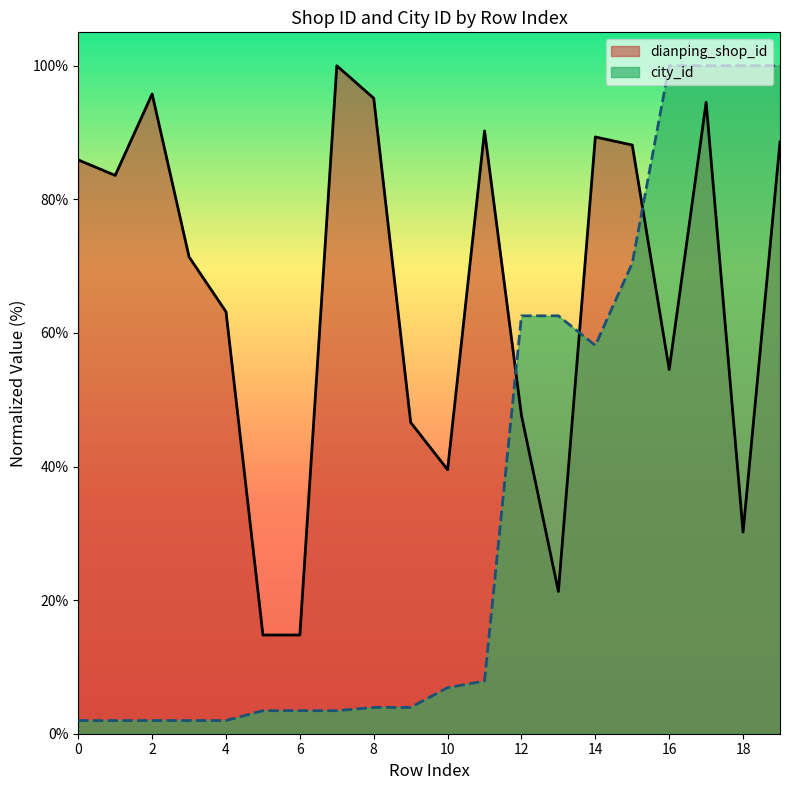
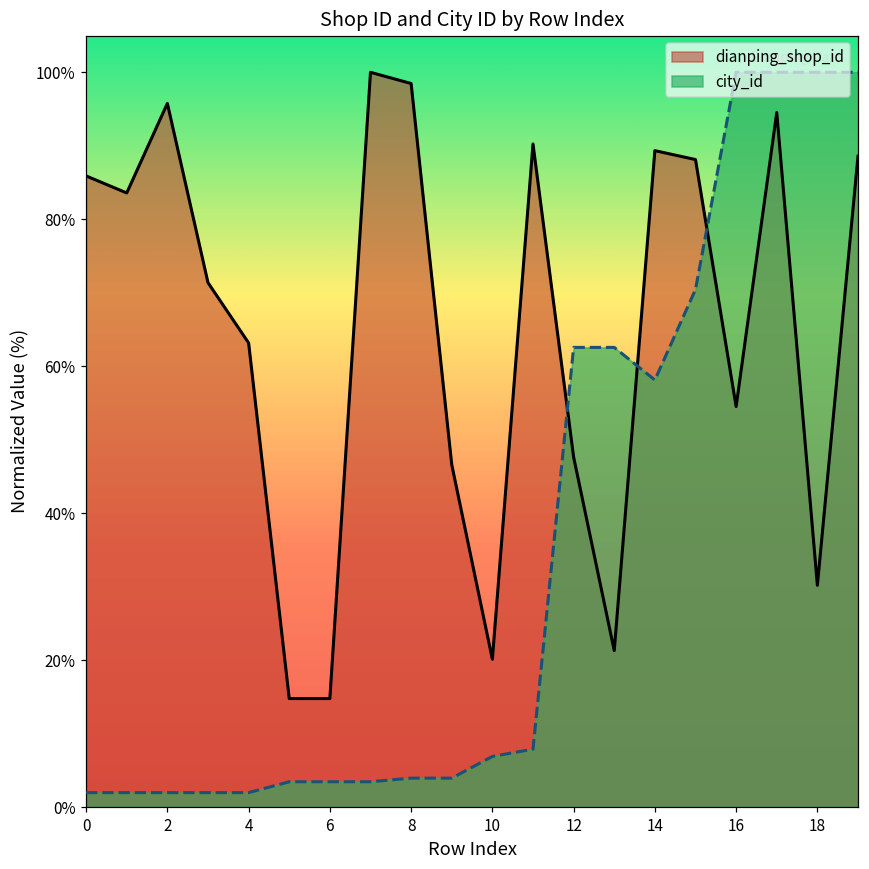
  {
    "dianping_shop_id": {
      "0": "86%",
      "2": "96%",
      "4": "63%",
      "6": "15%",
-     "8": "95%",
-     "10": "40%",
+     "8": "98%",
+     "10": "20%",
      "12": "48%",
      "14": "89%",
      "16": "55%",
      "18": "30%"
    },
    "city_id": {
      "0": "2%",
      "2": "2%",
      "4": "2%",
      "6": "3%",
      "8": "4%",
      "10": "7%",
      "12": "63%",
      "14": "58%"
    }
  }
